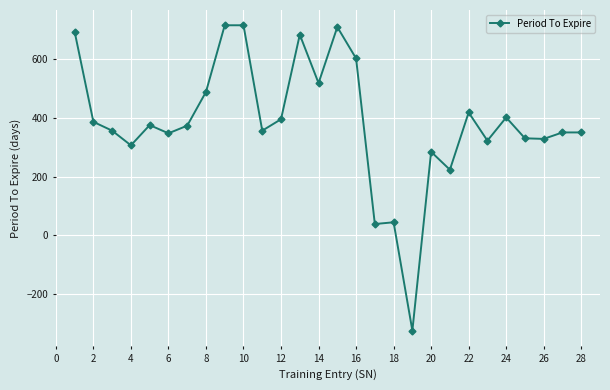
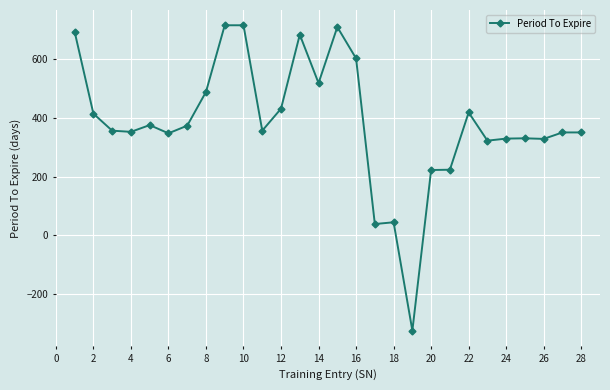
  {
-   "2": 390,
-   "4": 310,
+   "2": 420,
+   "4": 350,
    "6": 350,
    "8": 490,
    "10": 720,
-   "12": 400,
+   "12": 430,
    "14": 520,
    "16": 600,
    "18": 50,
-   "20": 290,
+   "20": 220,
    "22": 420,
-   "24": 400,
+   "24": 330,
    "26": 330,
    "28": 350
  }
